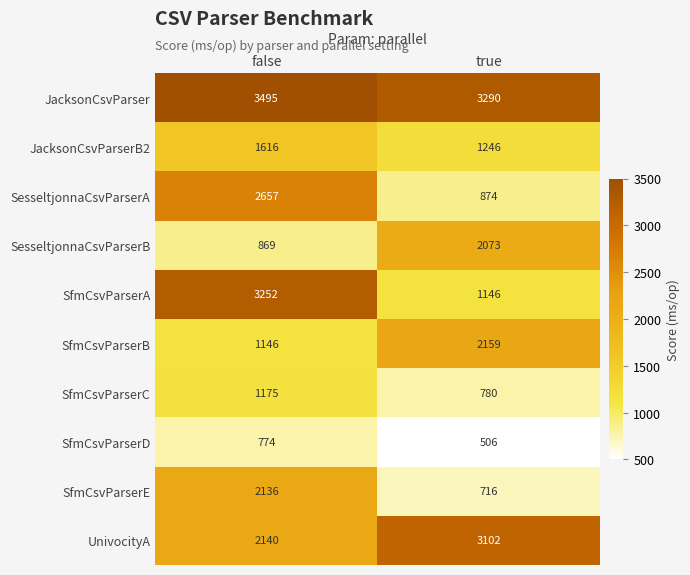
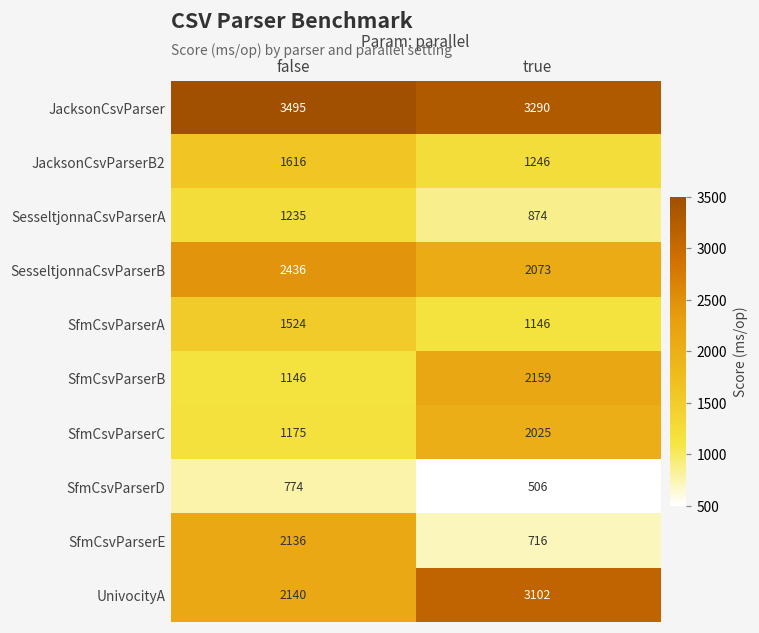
  {
    "JacksonCsvParser": {
      "false": 3495,
      "true": 3290
    },
    "JacksonCsvParserB2": {
      "false": 1616,
      "true": 1246
    },
    "SesseltjonnaCsvParserA": {
-     "false": 2657,
+     "false": 1235,
      "true": 874
    },
    "SesseltjonnaCsvParserB": {
-     "false": 869,
+     "false": 2436,
      "true": 2073
    },
    "SfmCsvParserA": {
-     "false": 3252,
+     "false": 1524,
      "true": 1146
    },
    "SfmCsvParserB": {
      "false": 1146,
      "true": 2159
    },
    "SfmCsvParserC": {
      "false": 1175,
-     "true": 780
+     "true": 2025
    },
    "SfmCsvParserD": {
      "false": 774,
      "true": 506
    },
    "SfmCsvParserE": {
      "false": 2136,
      "true": 716
    },
    "UnivocityA": {
      "false": 2140,
      "true": 3102
    }
  }
